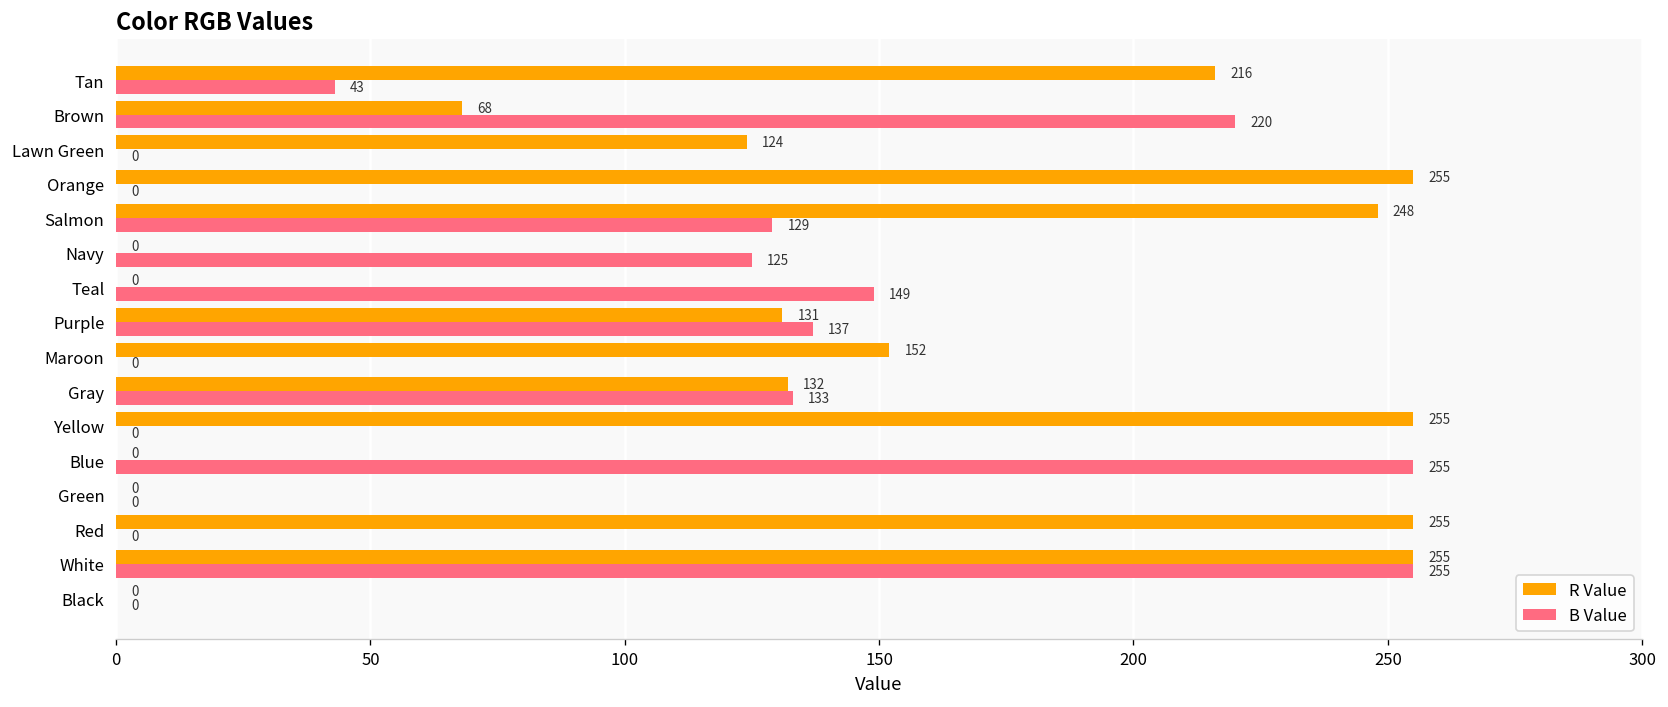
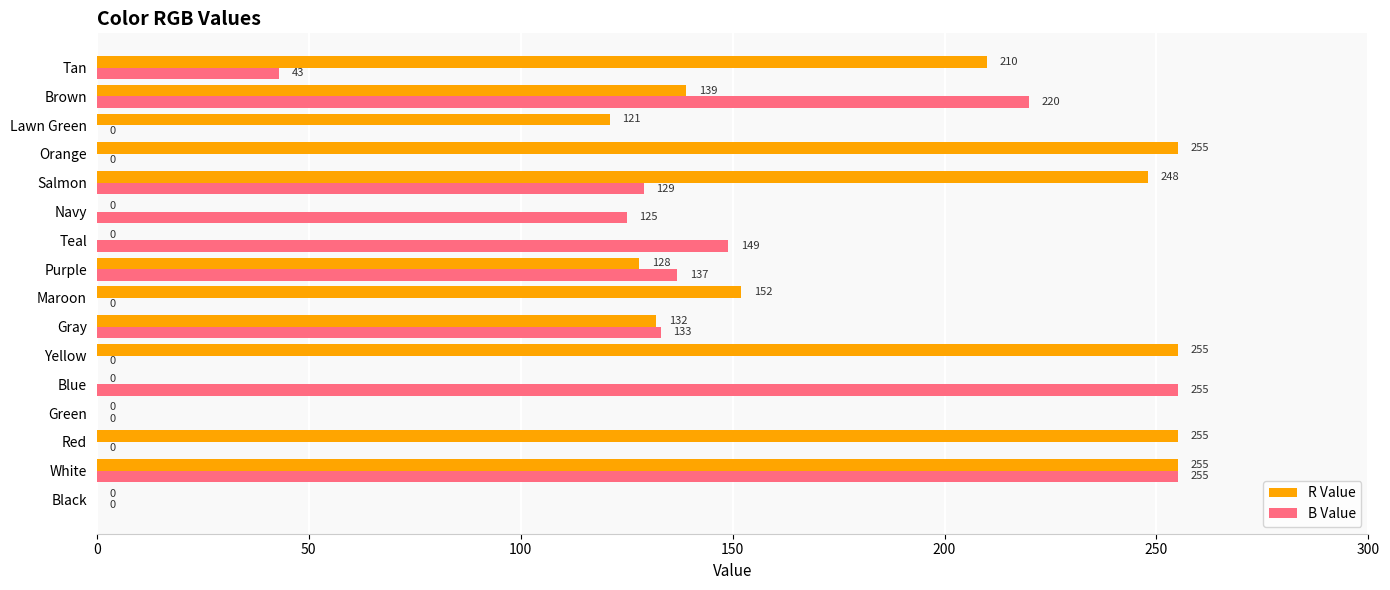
  {
    "R Value": {
-     "Tan": 216,
-     "Brown": 68,
-     "Lawn Green": 124,
+     "Tan": 210,
+     "Brown": 139,
+     "Lawn Green": 121,
      "Orange": 255,
      "Salmon": 248,
      "Navy": 0,
      "Teal": 0,
-     "Purple": 131,
+     "Purple": 128,
      "Maroon": 152,
      "Gray": 132,
      "Yellow": 255,
      "Blue": 0,
      "Green": 0,
      "Red": 255,
      "White": 255,
      "Black": 0
    },
    "B Value": {
      "Tan": 43,
      "Brown": 220,
      "Lawn Green": 0,
      "Orange": 0,
      "Salmon": 129,
      "Navy": 125,
      "Teal": 149,
      "Purple": 137,
      "Maroon": 0,
      "Gray": 133,
      "Yellow": 0,
      "Blue": 255,
      "Green": 0,
      "Red": 0,
      "White": 255,
      "Black": 0
    }
  }
